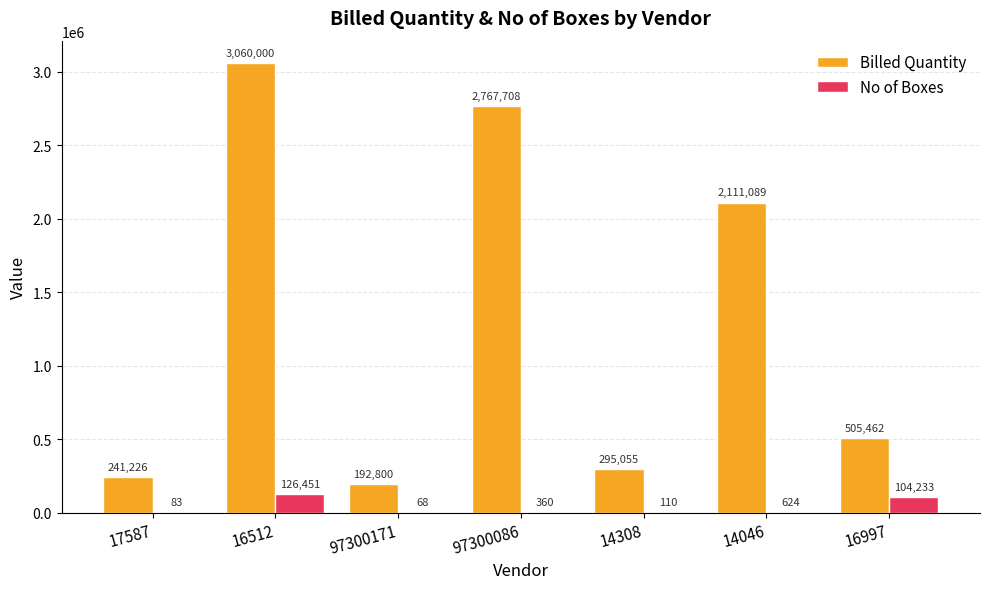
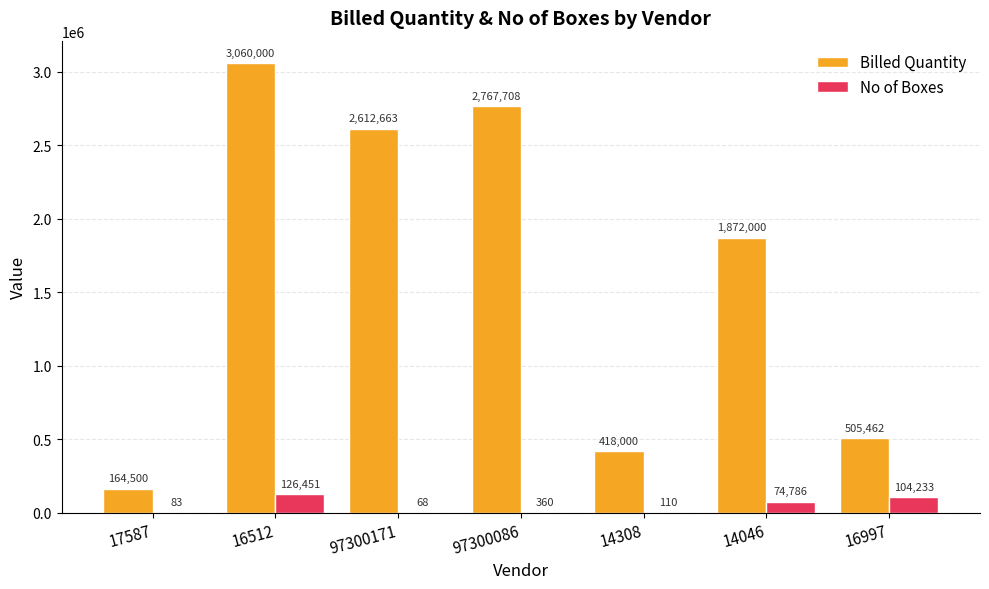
  {
    "Billed Quantity": {
-     "17587": "241,226",
+     "17587": "164,500",
      "16512": "3,060,000",
-     "97300171": "192,800",
+     "97300171": "2,612,663",
      "97300086": "2,767,708",
-     "14308": "295,055",
-     "14046": "2,111,089",
+     "14308": "418,000",
+     "14046": "1,872,000",
      "16997": "505,462"
    },
    "No of Boxes": {
      "17587": "83",
      "16512": "126,451",
      "97300171": "68",
      "97300086": "360",
      "14308": "110",
-     "14046": "624",
+     "14046": "74,786",
      "16997": "104,233"
    }
  }
